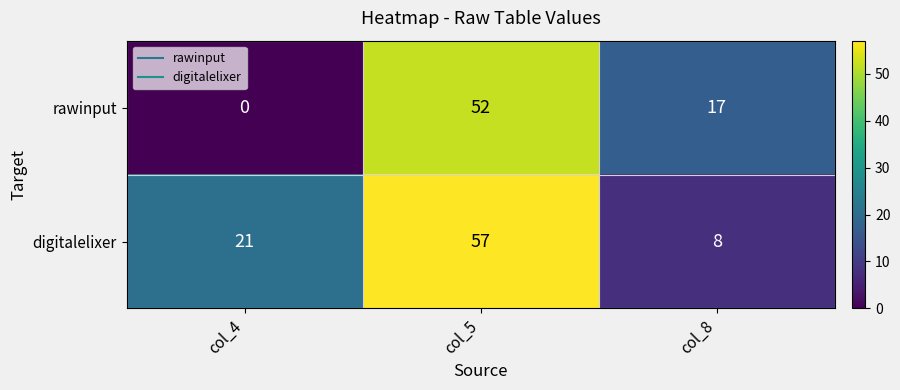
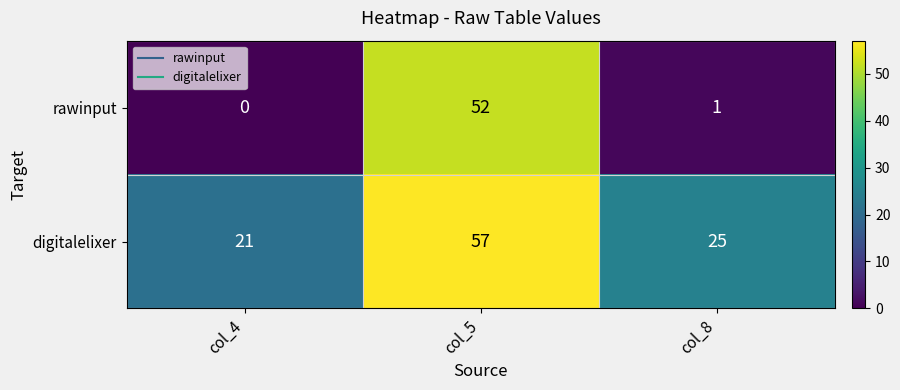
  {
    "rawinput": {
      "col_4": 0,
      "col_5": 52,
-     "col_8": 17
+     "col_8": 1
    },
    "digitalelixer": {
      "col_4": 21,
      "col_5": 57,
-     "col_8": 8
+     "col_8": 25
    }
  }
